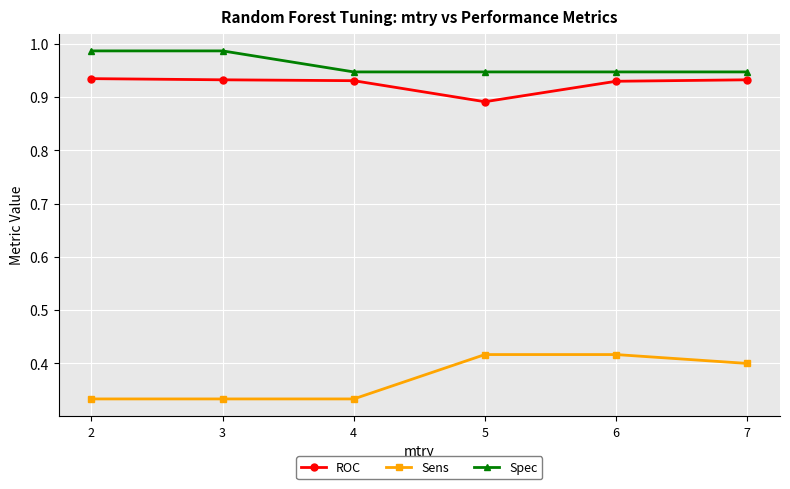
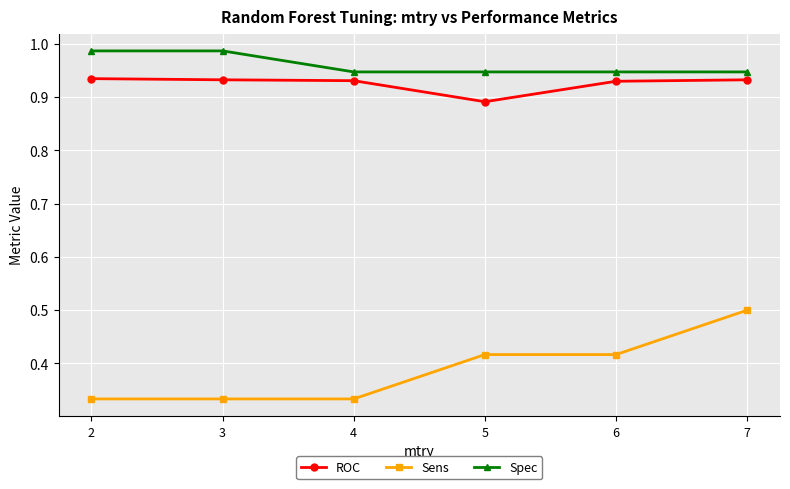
  {
    "ROC": {
      "2": 0.93,
      "3": 0.93,
      "4": 0.93,
      "5": 0.89,
      "6": 0.93,
      "7": 0.93
    },
    "Sens": {
      "2": 0.33,
      "3": 0.33,
      "4": 0.33,
      "5": 0.42,
      "6": 0.42,
-     "7": 0.4
+     "7": 0.5
    },
    "Spec": {
      "2": 0.99,
      "3": 0.99,
      "4": 0.95,
      "5": 0.95,
      "6": 0.95,
      "7": 0.95
    }
  }
